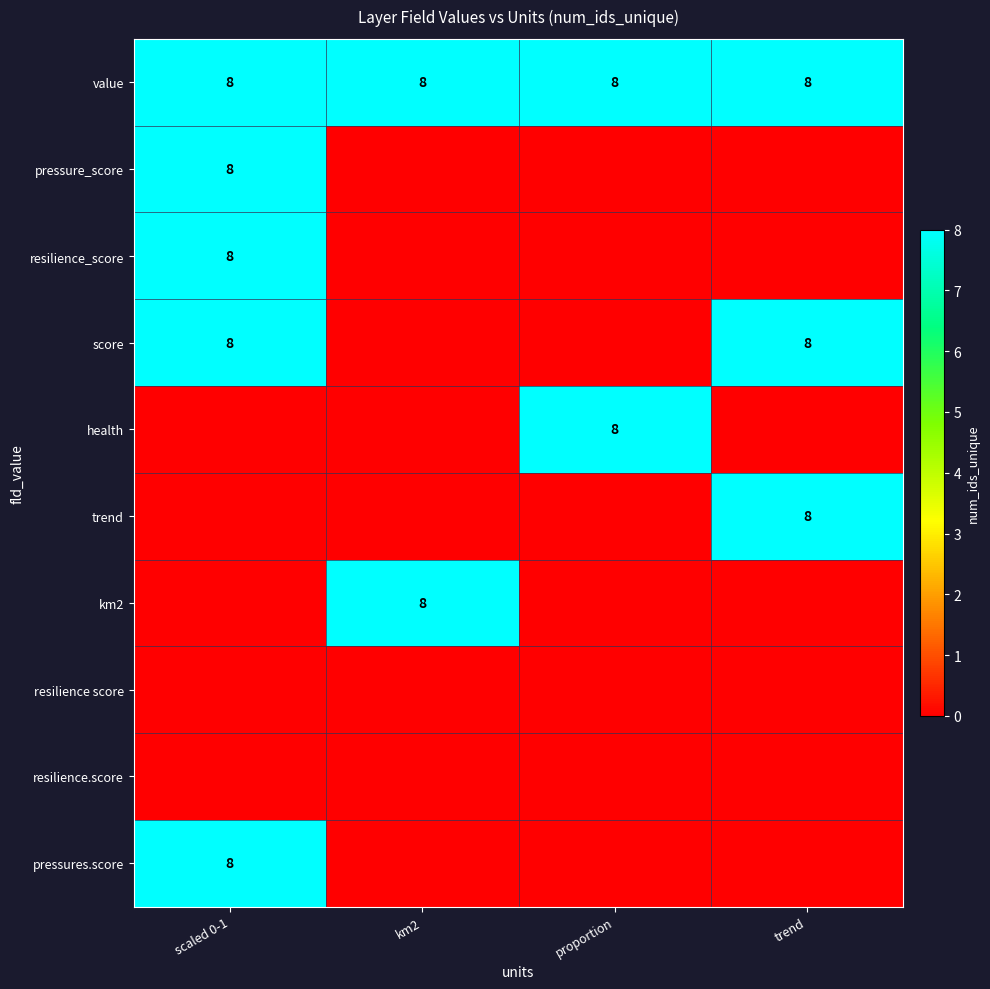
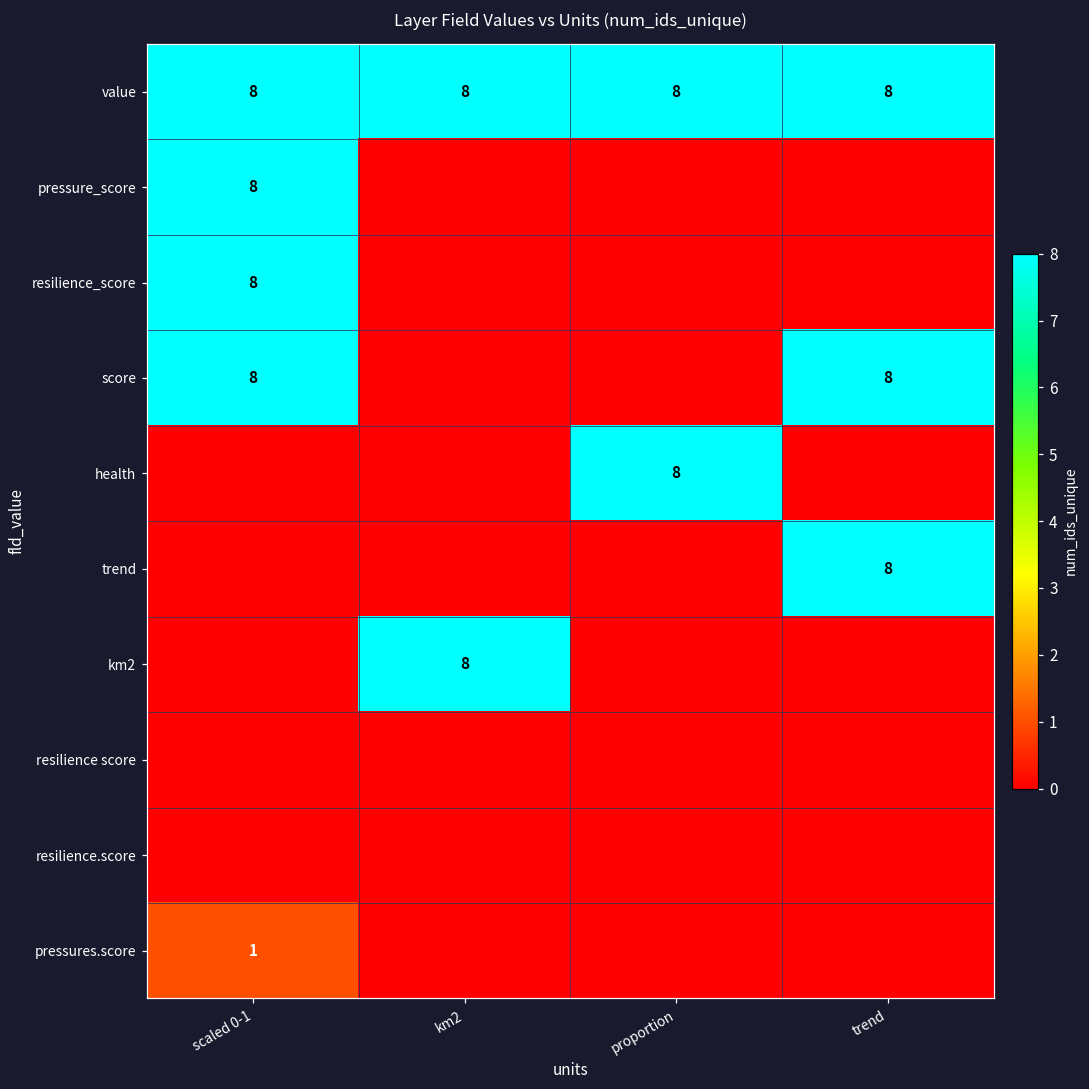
  {
    "value": {
      "scaled 0-1": 8,
      "km2": 8,
      "proportion": 8,
      "trend": 8
    },
    "pressure_score": {
      "scaled 0-1": 8
    },
    "resilience_score": {
      "scaled 0-1": 8
    },
    "score": {
      "scaled 0-1": 8,
      "trend": 8
    },
    "health": {
      "proportion": 8
    },
    "trend": {
      "trend": 8
    },
    "km2": {
      "km2": 8
    },
    "pressures.score": {
-     "scaled 0-1": 8
+     "scaled 0-1": 1
    }
  }
